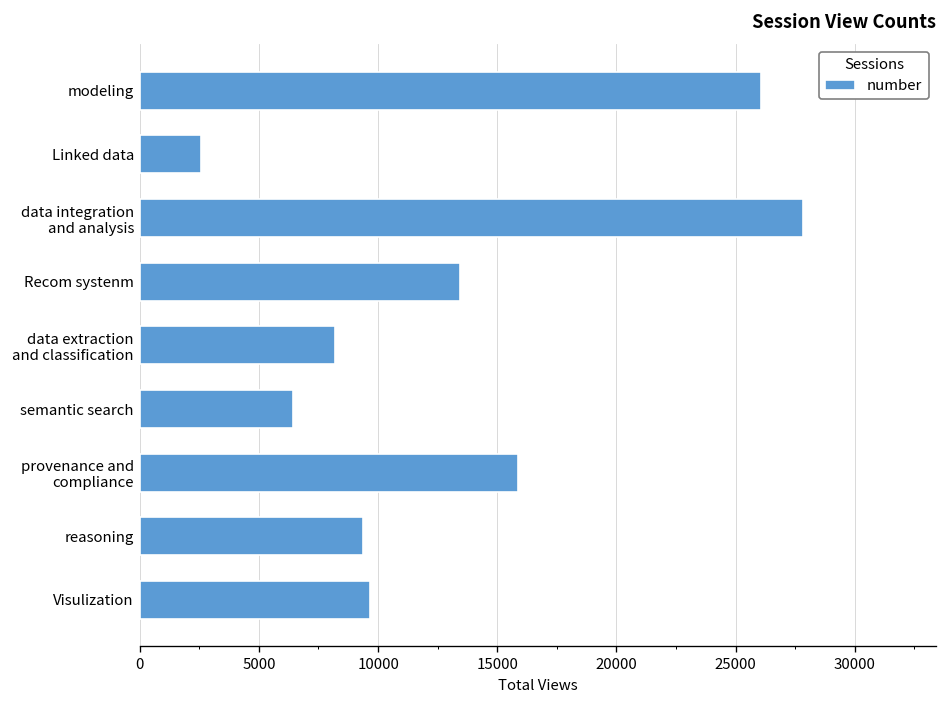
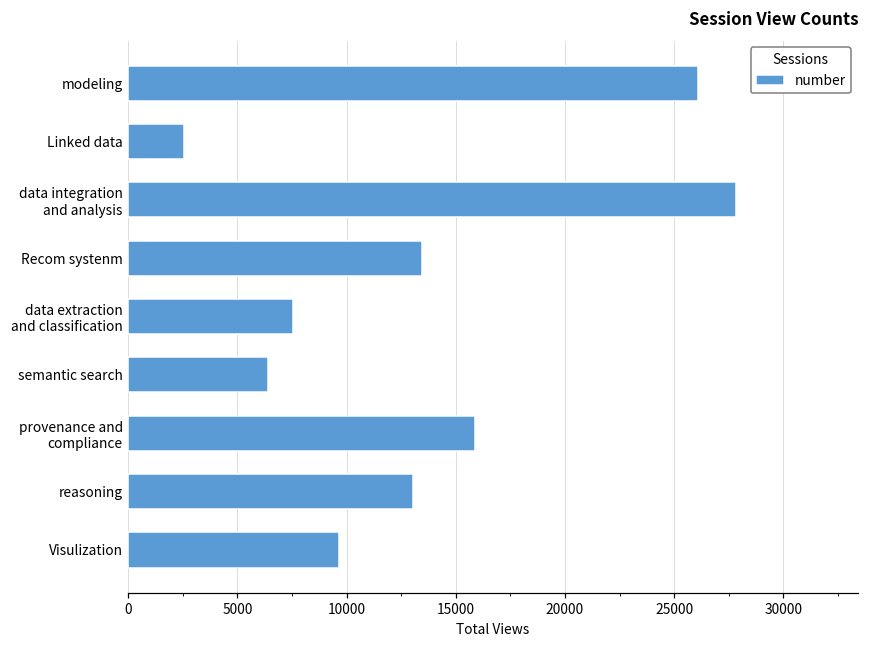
  {
    "modeling": 26100,
    "Linked data": 2600,
    "data integration and analysis": 27800,
    "Recom systenm": 13500,
-   "data extraction and classification": 8200,
+   "data extraction and classification": 7600,
    "semantic search": 6400,
    "provenance and compliance": 15900,
-   "reasoning": 9400,
+   "reasoning": 13000,
    "Visulization": 9700
  }
